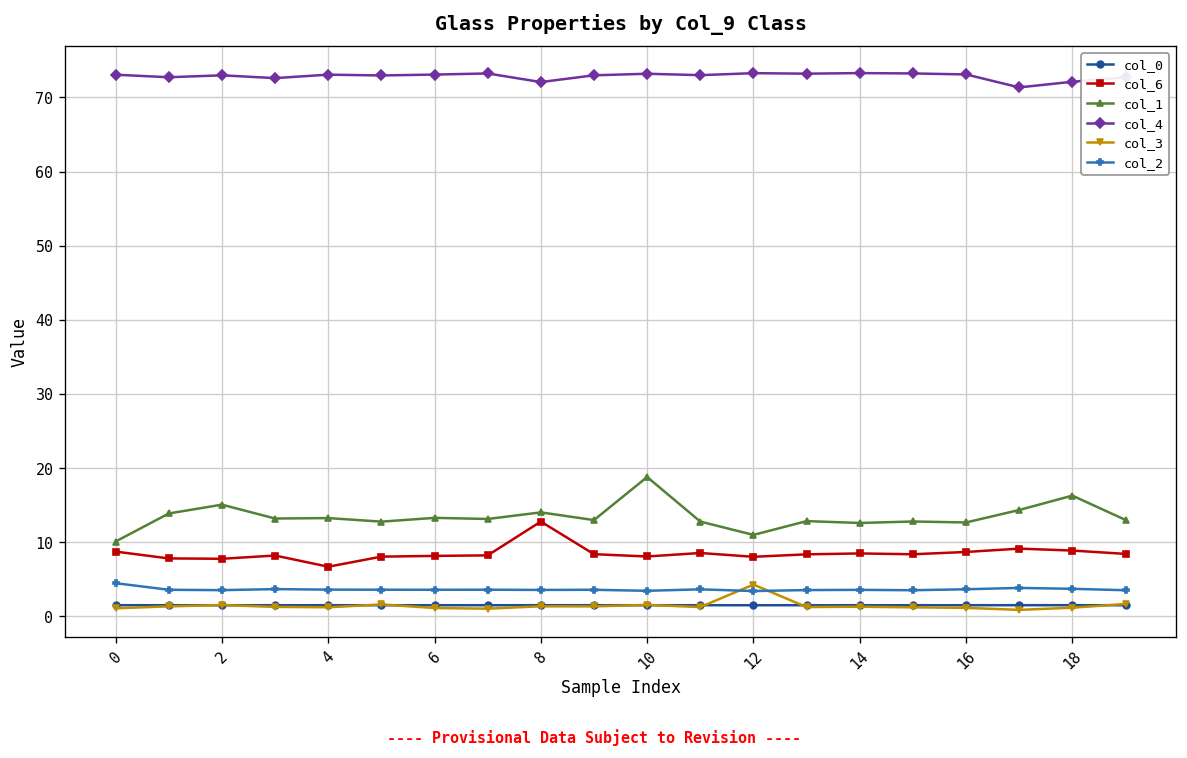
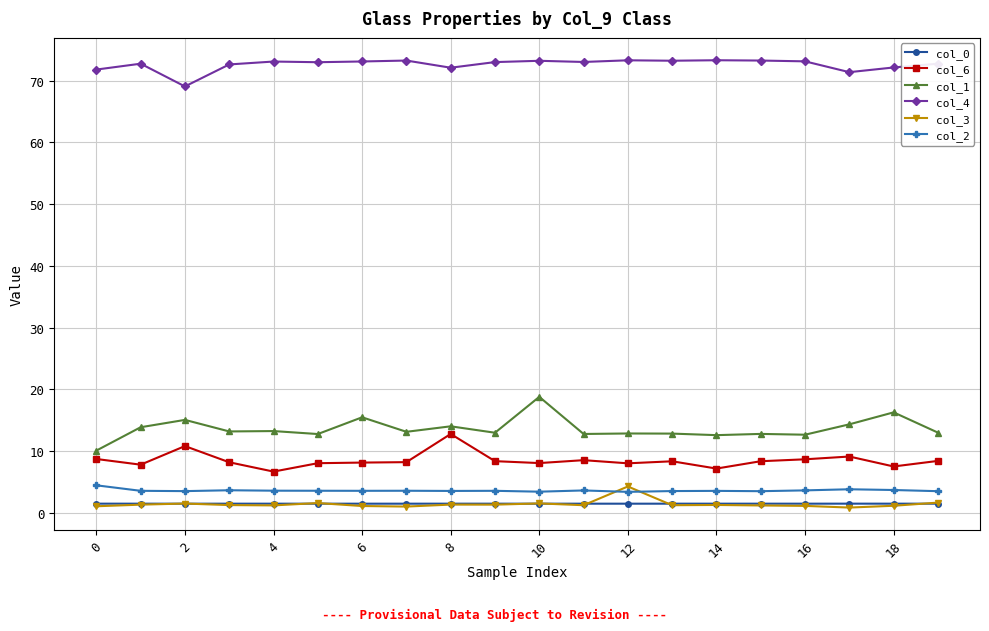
  {
    "col_6": {
      "0": 9,
-     "2": 8,
+     "2": 11,
      "4": 7,
      "6": 8,
      "8": 13,
      "10": 8,
      "12": 8,
-     "14": 9,
+     "14": 7,
      "16": 9,
-     "18": 9
+     "18": 8
    },
    "col_1": {
      "0": 10,
      "2": 15,
      "4": 13,
-     "6": 13,
+     "6": 16,
      "8": 14,
      "10": 19,
-     "12": 11,
+     "12": 13,
      "14": 13,
      "16": 13,
      "18": 16
    },
    "col_4": {
-     "0": 73,
-     "2": 73,
+     "0": 72,
+     "2": 69,
      "4": 73,
      "6": 73,
      "8": 72,
      "10": 73,
      "12": 73,
      "14": 73,
      "16": 73,
      "18": 72
    },
    "col_3": {
      "0": 1,
      "12": 4
    }
  }
